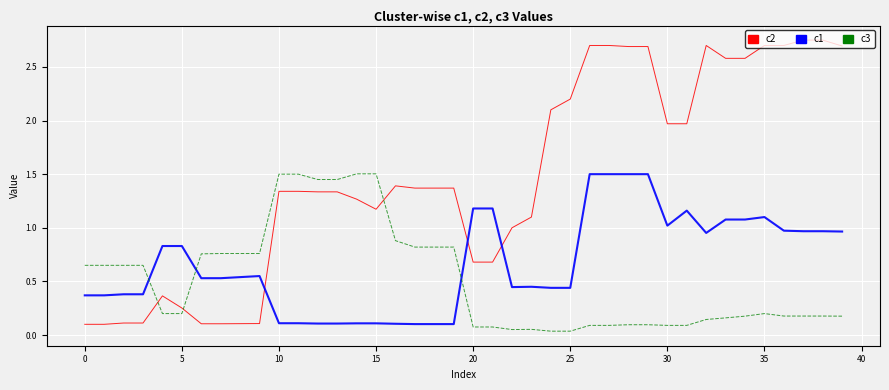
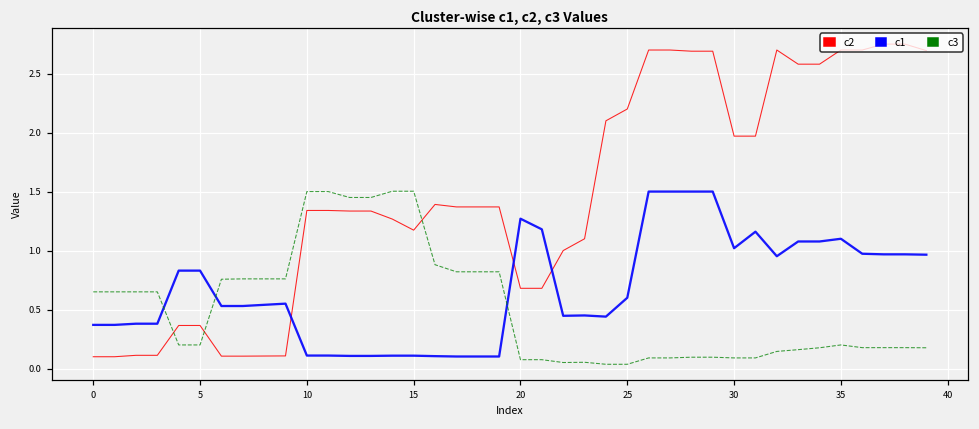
  {
    "c2": {
      "0": 0.10,
-     "5": 0.25,
+     "5": 0.37,
      "10": 1.34,
      "15": 1.17,
      "20": 0.68,
      "25": 2.20,
      "30": 1.97
    },
    "c1": {
      "0": 0.37,
      "5": 0.83,
      "10": 0.11,
      "15": 0.11,
-     "20": 1.18,
-     "25": 0.44,
+     "20": 1.27,
+     "25": 0.60,
      "30": 1.02,
      "35": 1.10
    },
    "c3": {
      "0": 0.65,
      "5": 0.20,
      "10": 1.50,
      "15": 1.50,
      "20": 0.08,
      "25": 0.04,
      "30": 0.09,
      "35": 0.20
    }
  }
